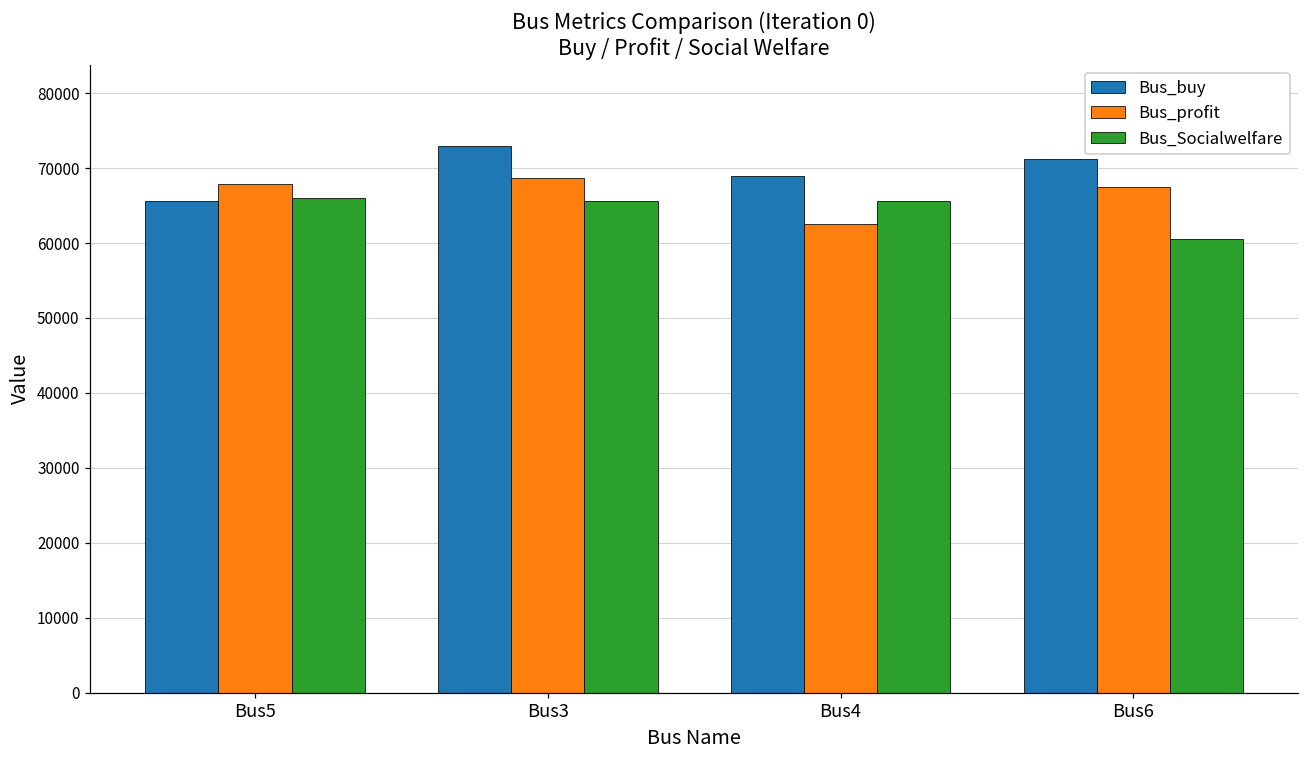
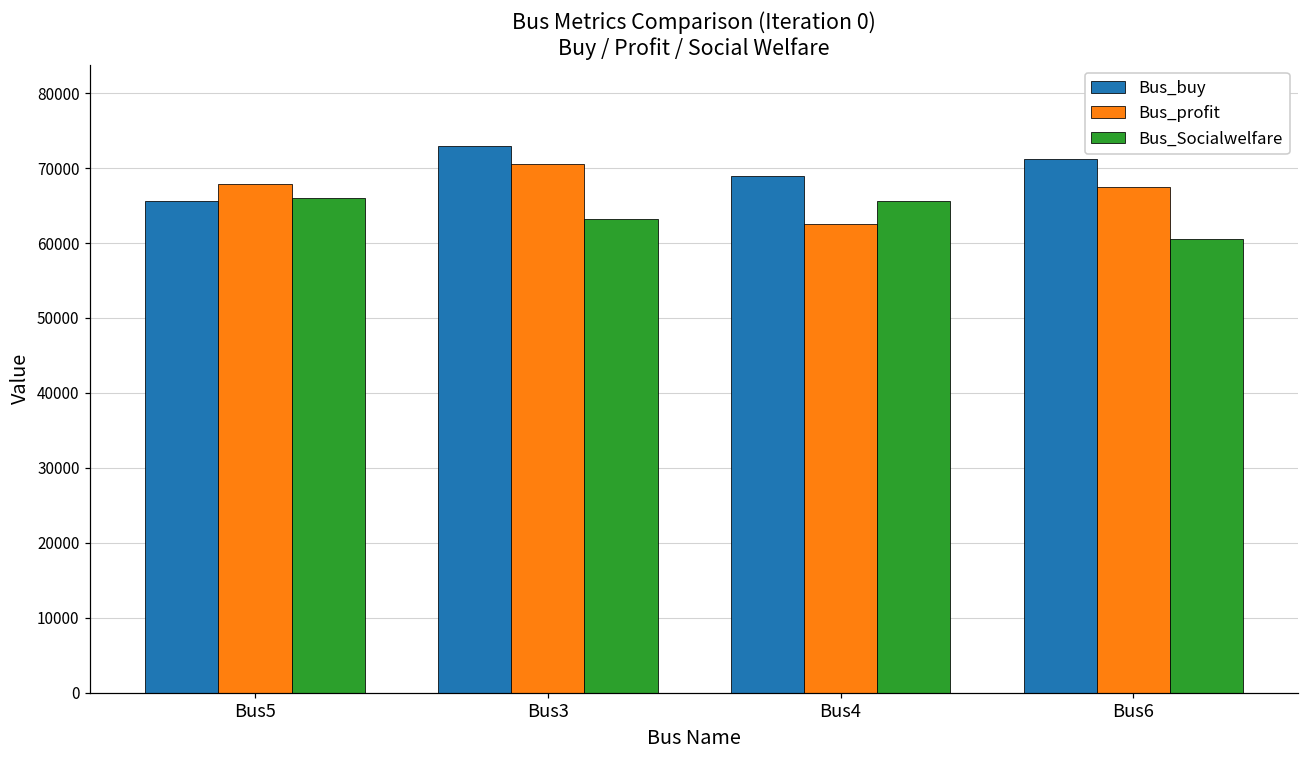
  {
    "Bus_buy": {
      "Bus5": 66000,
      "Bus3": 73000,
      "Bus4": 69000,
      "Bus6": 71000
    },
    "Bus_profit": {
      "Bus5": 68000,
-     "Bus3": 69000,
+     "Bus3": 71000,
      "Bus4": 63000,
      "Bus6": 67000
    },
    "Bus_Socialwelfare": {
      "Bus5": 66000,
-     "Bus3": 66000,
+     "Bus3": 63000,
      "Bus4": 66000,
      "Bus6": 61000
    }
  }
